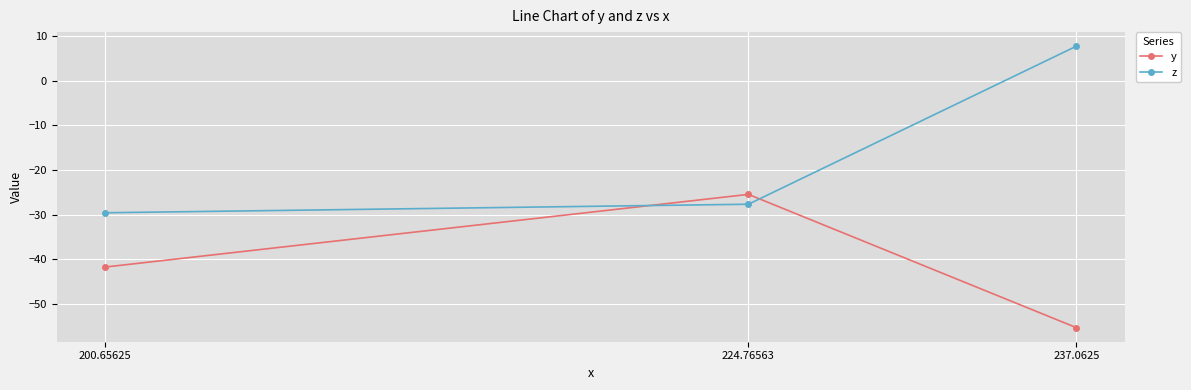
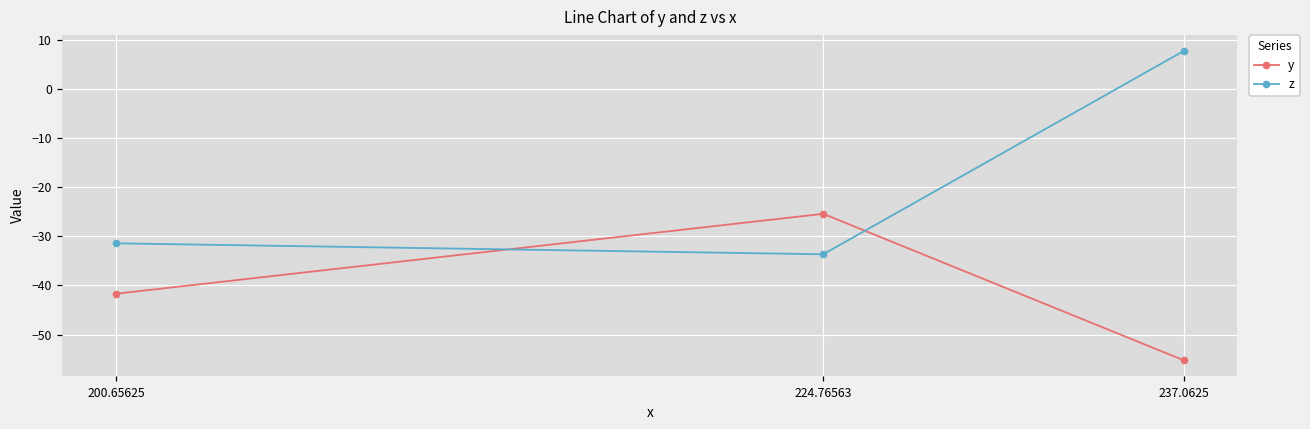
  {
    "y": {
      "200.65625": -42,
      "224.76563": -25,
      "237.0625": -55
    },
    "z": {
-     "200.65625": -30,
-     "224.76563": -28,
+     "200.65625": -31,
+     "224.76563": -34,
      "237.0625": 8
    }
  }
